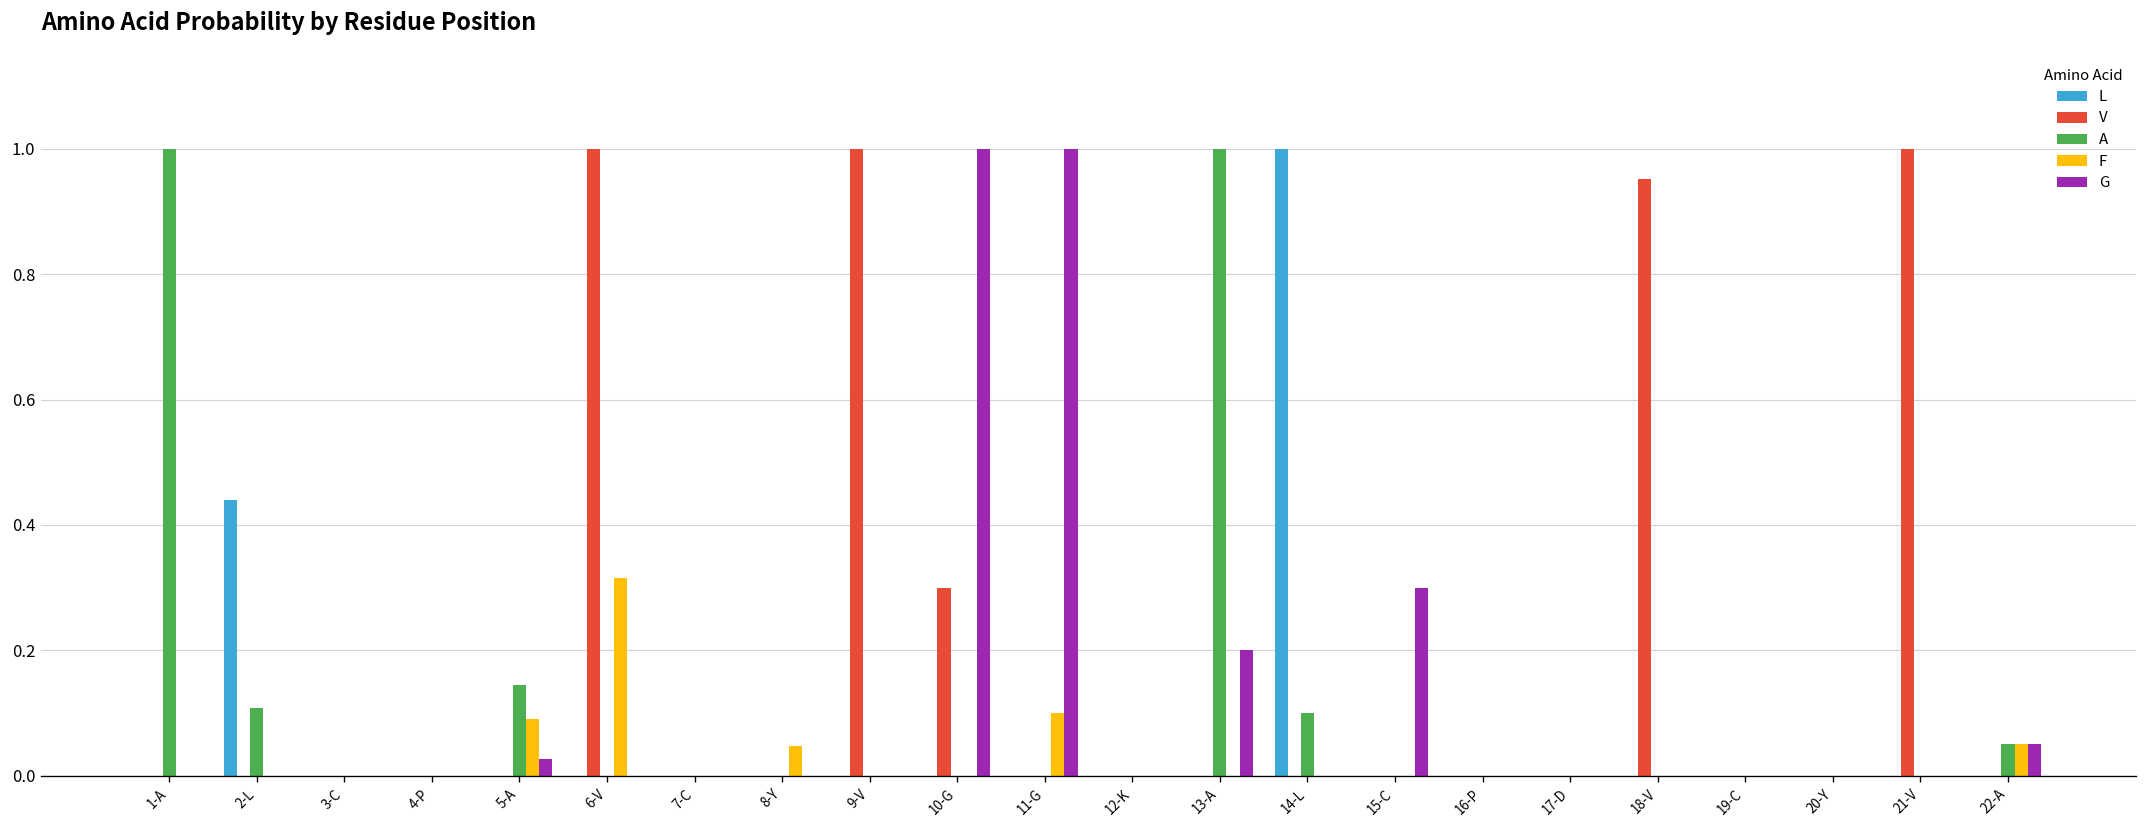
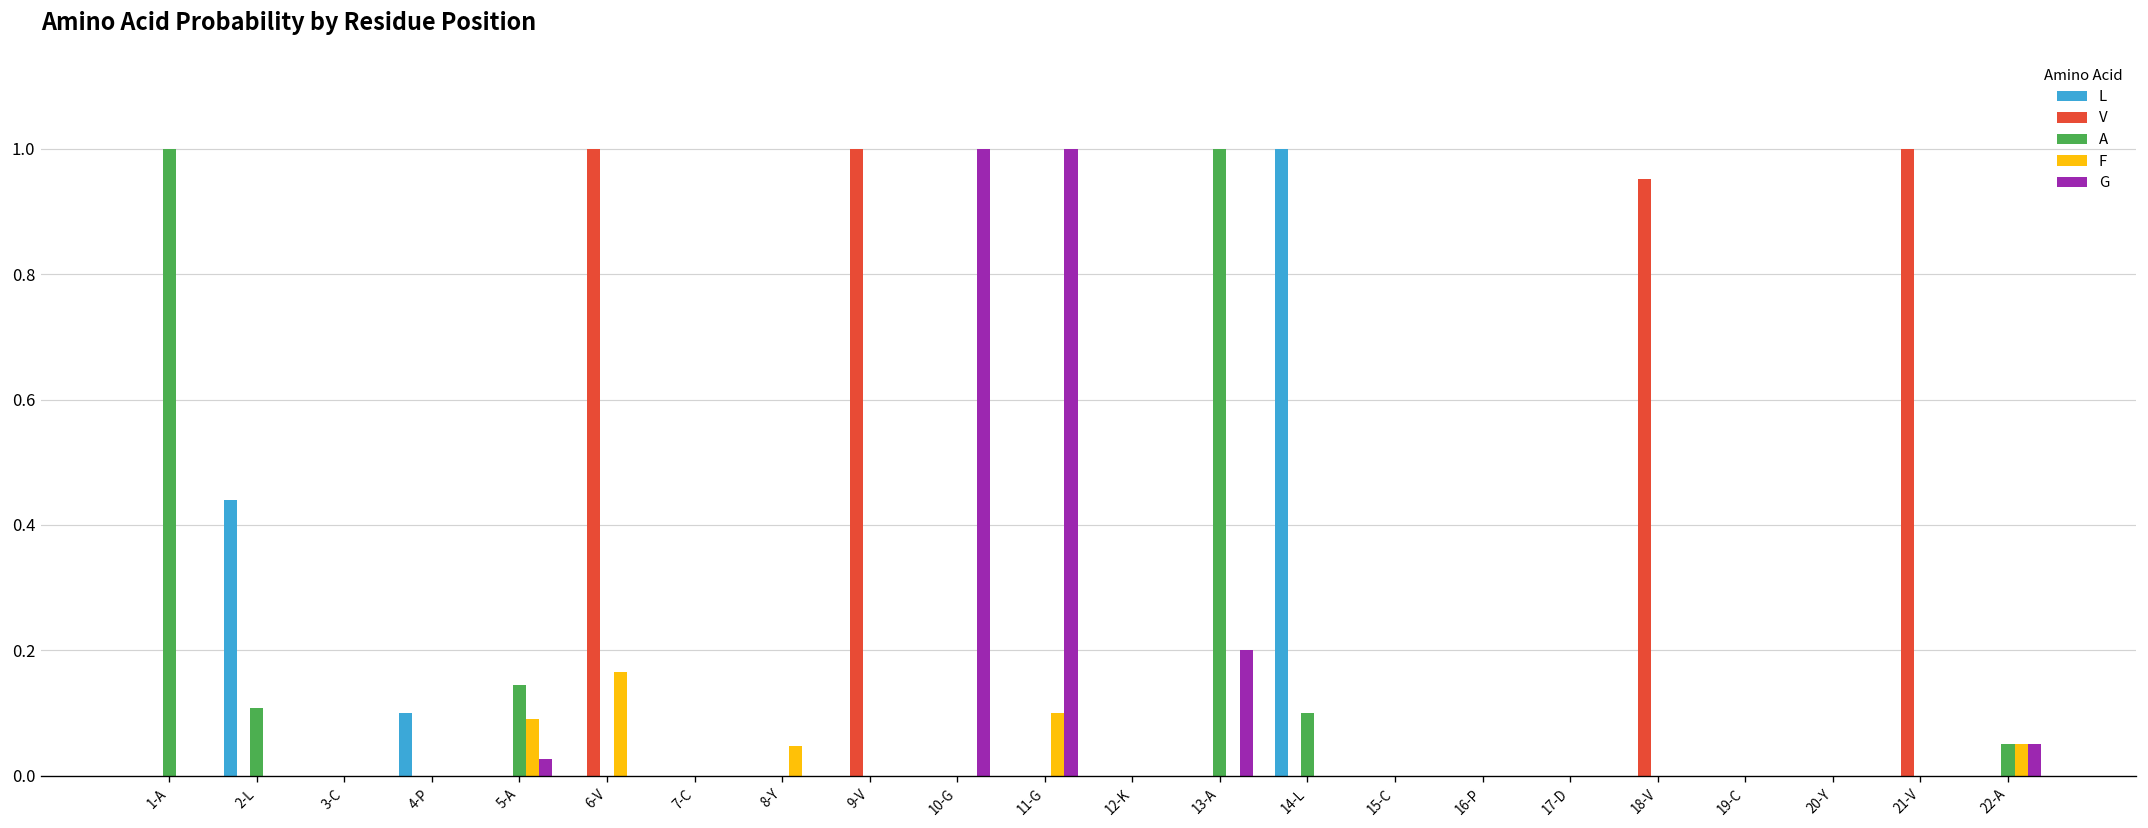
  {
    "L": {
      "1-A": 0.0,
      "2-L": 0.44,
      "3-C": 0.0,
-     "4-P": 0.0,
+     "4-P": 0.1,
      "5-A": 0.0,
      "6-V": 0.0,
      "7-C": 0.0,
      "8-Y": 0.0,
      "9-V": 0.0,
      "10-G": 0.0,
      "11-G": 0.0,
      "12-K": 0.0,
      "13-A": 0.0,
      "14-L": 1.0,
      "15-C": 0.0,
      "16-P": 0.0,
      "17-D": 0.0,
      "18-V": 0.0,
      "19-C": 0.0,
      "20-Y": 0.0,
      "21-V": 0.0,
      "22-A": 0.0
    },
    "V": {
      "1-A": 0.0,
      "2-L": 0.0,
      "3-C": 0.0,
      "4-P": 0.0,
      "5-A": 0.0,
      "6-V": 1.0,
      "7-C": 0.0,
      "8-Y": 0.0,
      "9-V": 1.0,
-     "10-G": 0.3,
+     "10-G": 0.0,
      "11-G": 0.0,
      "12-K": 0.0,
      "13-A": 0.0,
      "14-L": 0.0,
      "15-C": 0.0,
      "16-P": 0.0,
      "17-D": 0.0,
      "18-V": 0.95,
      "19-C": 0.0,
      "20-Y": 0.0,
      "21-V": 1.0,
      "22-A": 0.0
    },
    "A": {
      "1-A": 1.00,
      "2-L": 0.11,
      "3-C": 0.00,
      "4-P": 0.00,
      "5-A": 0.14,
      "6-V": 0.00,
      "7-C": 0.00,
      "8-Y": 0.00,
      "9-V": 0.00,
      "10-G": 0.00,
      "11-G": 0.00,
      "12-K": 0.00,
      "13-A": 1.00,
      "14-L": 0.10,
      "15-C": 0.00,
      "16-P": 0.00,
      "17-D": 0.00,
      "18-V": 0.00,
      "19-C": 0.00,
      "20-Y": 0.00,
      "21-V": 0.00,
      "22-A": 0.05
    },
    "F": {
      "1-A": 0.00,
      "2-L": 0.00,
      "3-C": 0.00,
      "4-P": 0.00,
      "5-A": 0.09,
-     "6-V": 0.31,
+     "6-V": 0.17,
      "7-C": 0.00,
      "8-Y": 0.05,
      "9-V": 0.00,
      "10-G": 0.00,
      "11-G": 0.10,
      "12-K": 0.00,
      "13-A": 0.00,
      "14-L": 0.00,
      "15-C": 0.00,
      "16-P": 0.00,
      "17-D": 0.00,
      "18-V": 0.00,
      "19-C": 0.00,
      "20-Y": 0.00,
      "21-V": 0.00,
      "22-A": 0.05
    },
    "G": {
      "1-A": 0.0,
      "2-L": 0.0,
      "3-C": 0.0,
      "4-P": 0.0,
      "5-A": 0.03,
      "6-V": 0.0,
      "7-C": 0.0,
      "8-Y": 0.0,
      "9-V": 0.0,
      "10-G": 1.0,
      "11-G": 1.0,
      "12-K": 0.0,
      "13-A": 0.2,
      "14-L": 0.0,
-     "15-C": 0.3,
+     "15-C": 0.0,
      "16-P": 0.0,
      "17-D": 0.0,
      "18-V": 0.0,
      "19-C": 0.0,
      "20-Y": 0.0,
      "21-V": 0.0,
      "22-A": 0.05
    }
  }
